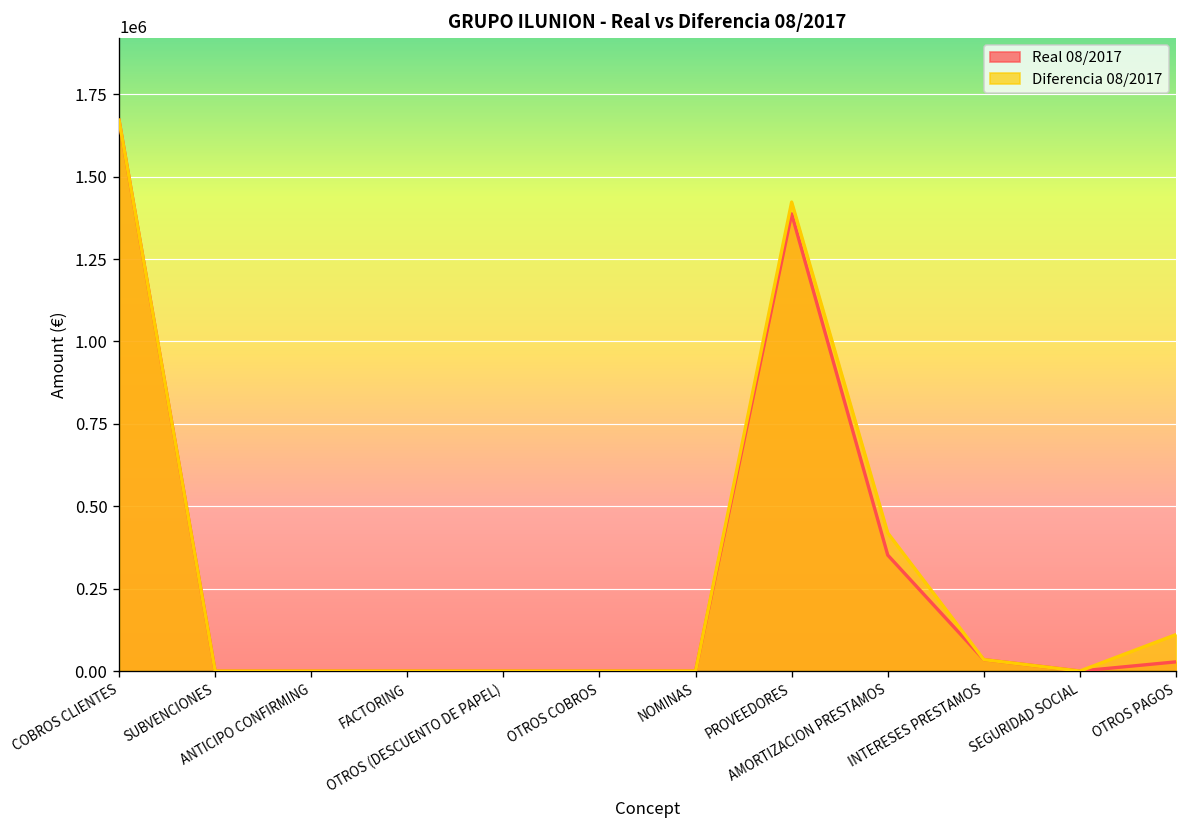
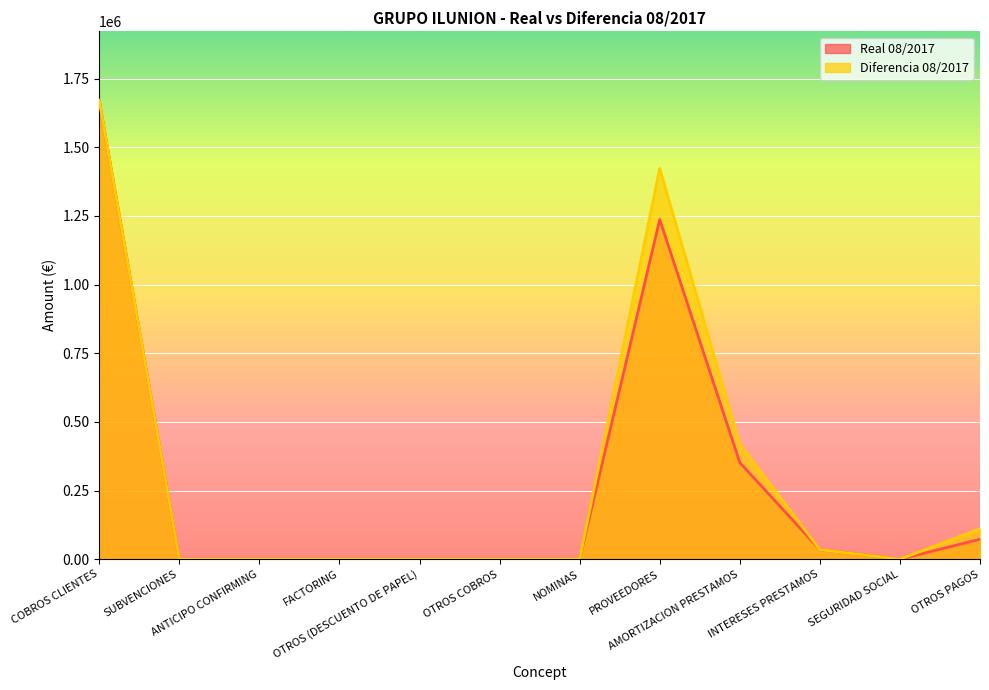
  {
    "Real 08/2017": {
-     "PROVEEDORES": 1390000,
+     "PROVEEDORES": 1240000,
      "AMORTIZACION PRESTAMOS": 350000,
-     "OTROS PAGOS": 30000
+     "OTROS PAGOS": 70000
    },
    "Diferencia 08/2017": {
      "PROVEEDORES": 1420000,
      "AMORTIZACION PRESTAMOS": 420000,
      "OTROS PAGOS": 110000
    }
  }
